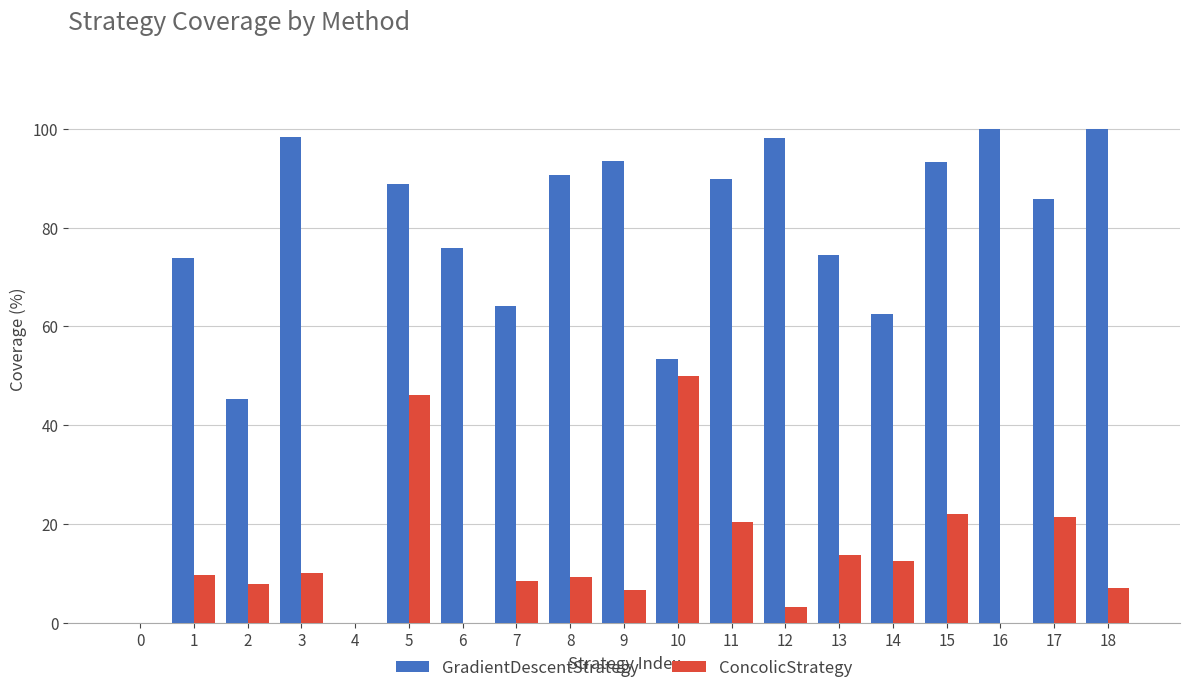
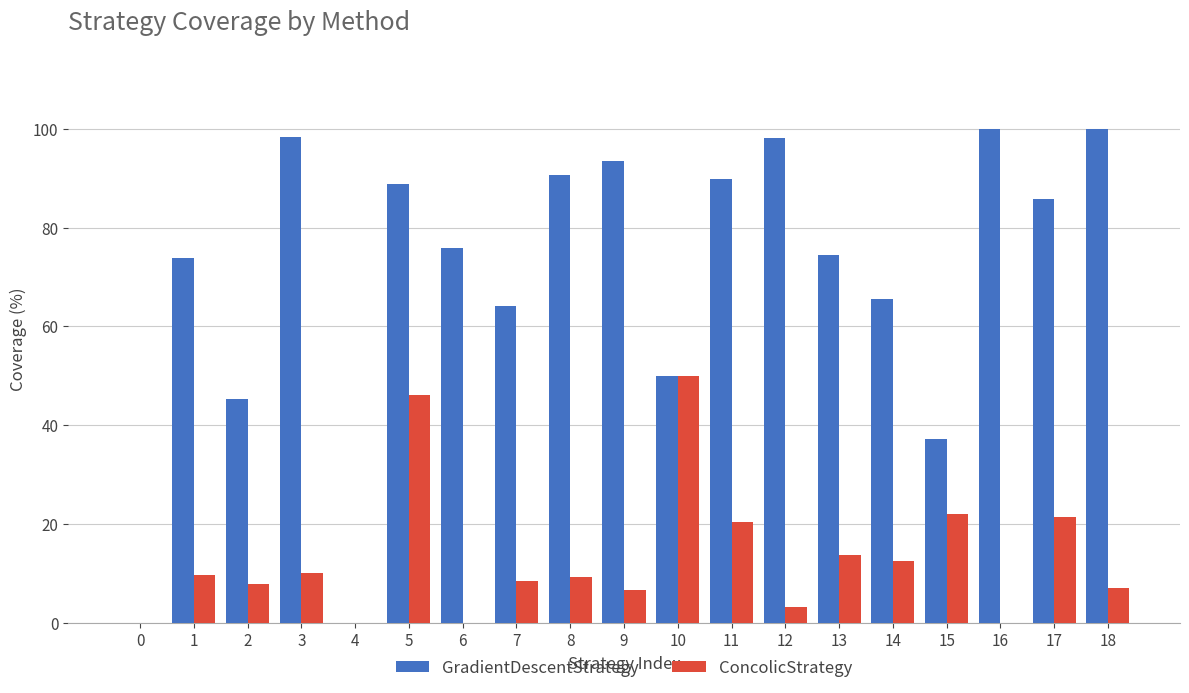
  {
    "GradientDescentStrategy": {
      "0": 0,
      "1": 74,
      "2": 45,
      "3": 98,
      "4": 0,
      "5": 89,
      "6": 76,
      "7": 64,
      "8": 91,
      "9": 93,
-     "10": 53,
+     "10": 50,
      "11": 90,
      "12": 98,
      "13": 75,
-     "14": 63,
-     "15": 93,
+     "14": 66,
+     "15": 37,
      "16": 100,
      "17": 86,
      "18": 100
    },
    "ConcolicStrategy": {
      "0": 0,
      "1": 10,
      "2": 8,
      "3": 10,
      "4": 0,
      "5": 46,
      "6": 0,
      "7": 9,
      "8": 9,
      "9": 7,
      "10": 50,
      "11": 20,
      "12": 3,
      "13": 14,
      "14": 13,
      "15": 22,
      "16": 0,
      "17": 21,
      "18": 7
    }
  }
